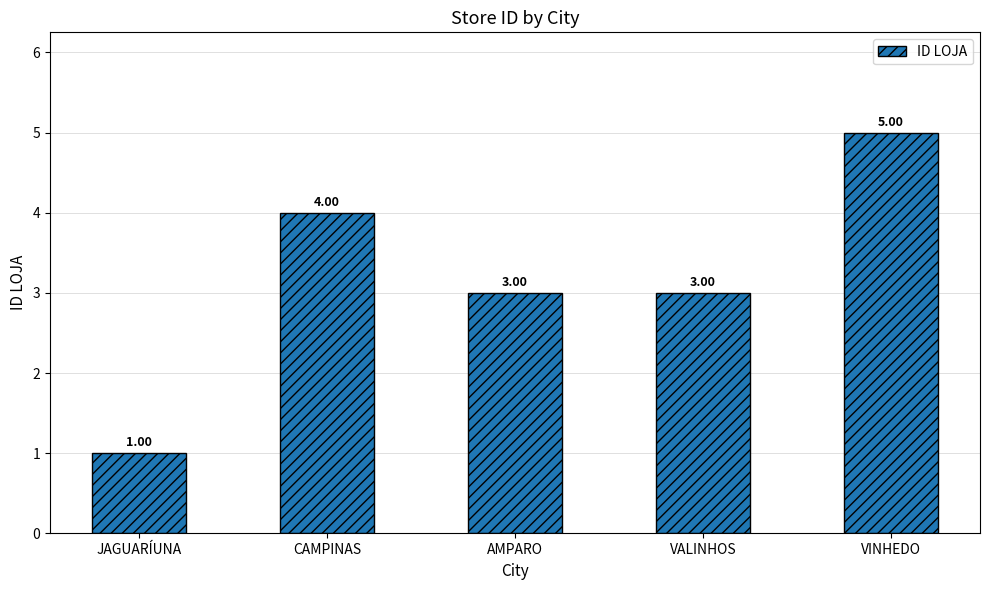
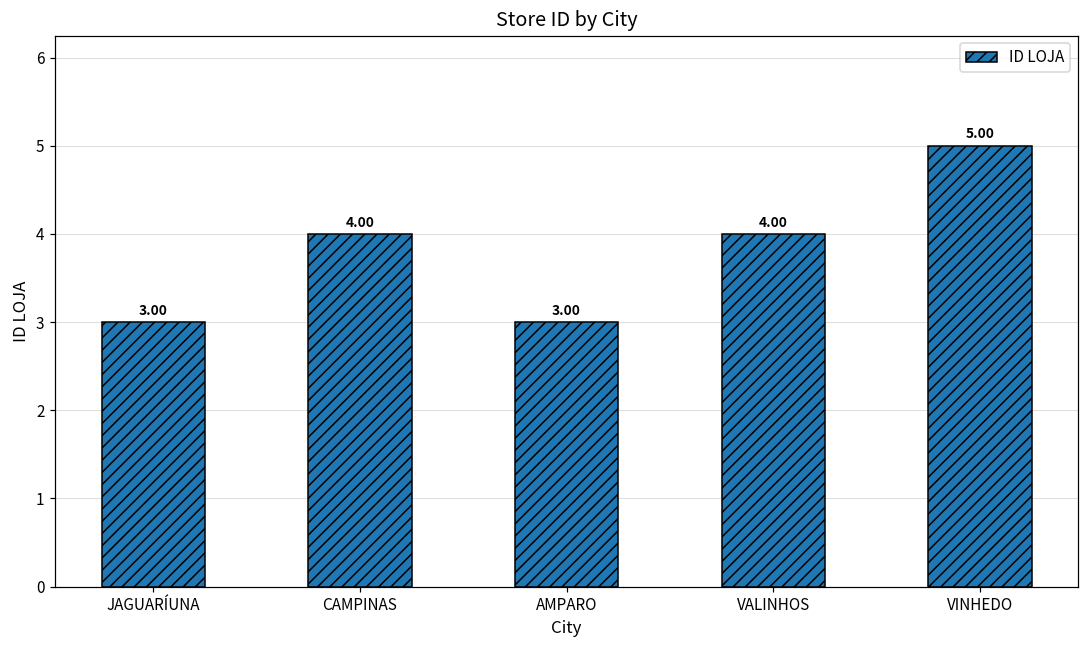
  {
-   "JAGUARÍUNA": 1.00,
+   "JAGUARÍUNA": 3.00,
    "CAMPINAS": 4.00,
    "AMPARO": 3.00,
-   "VALINHOS": 3.00,
+   "VALINHOS": 4.00,
    "VINHEDO": 5.00
  }
